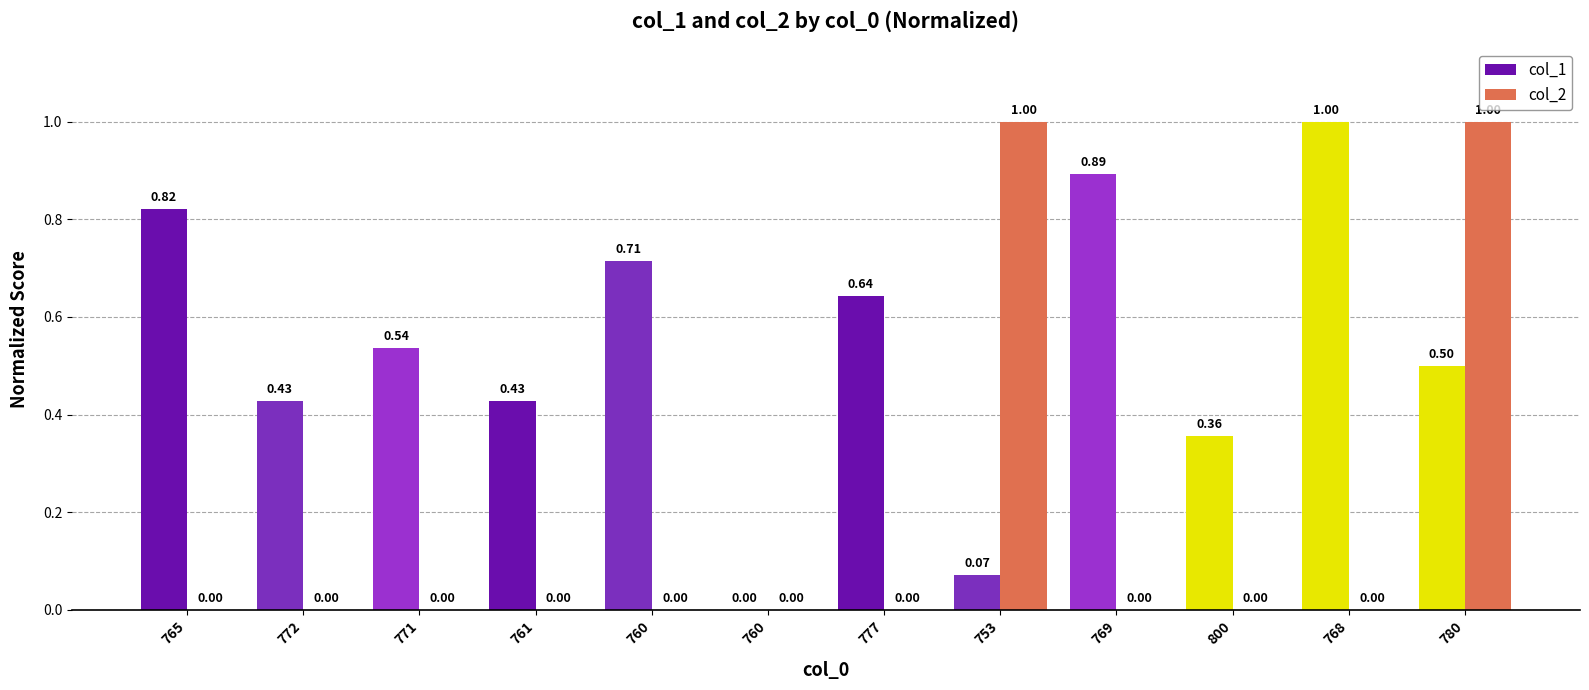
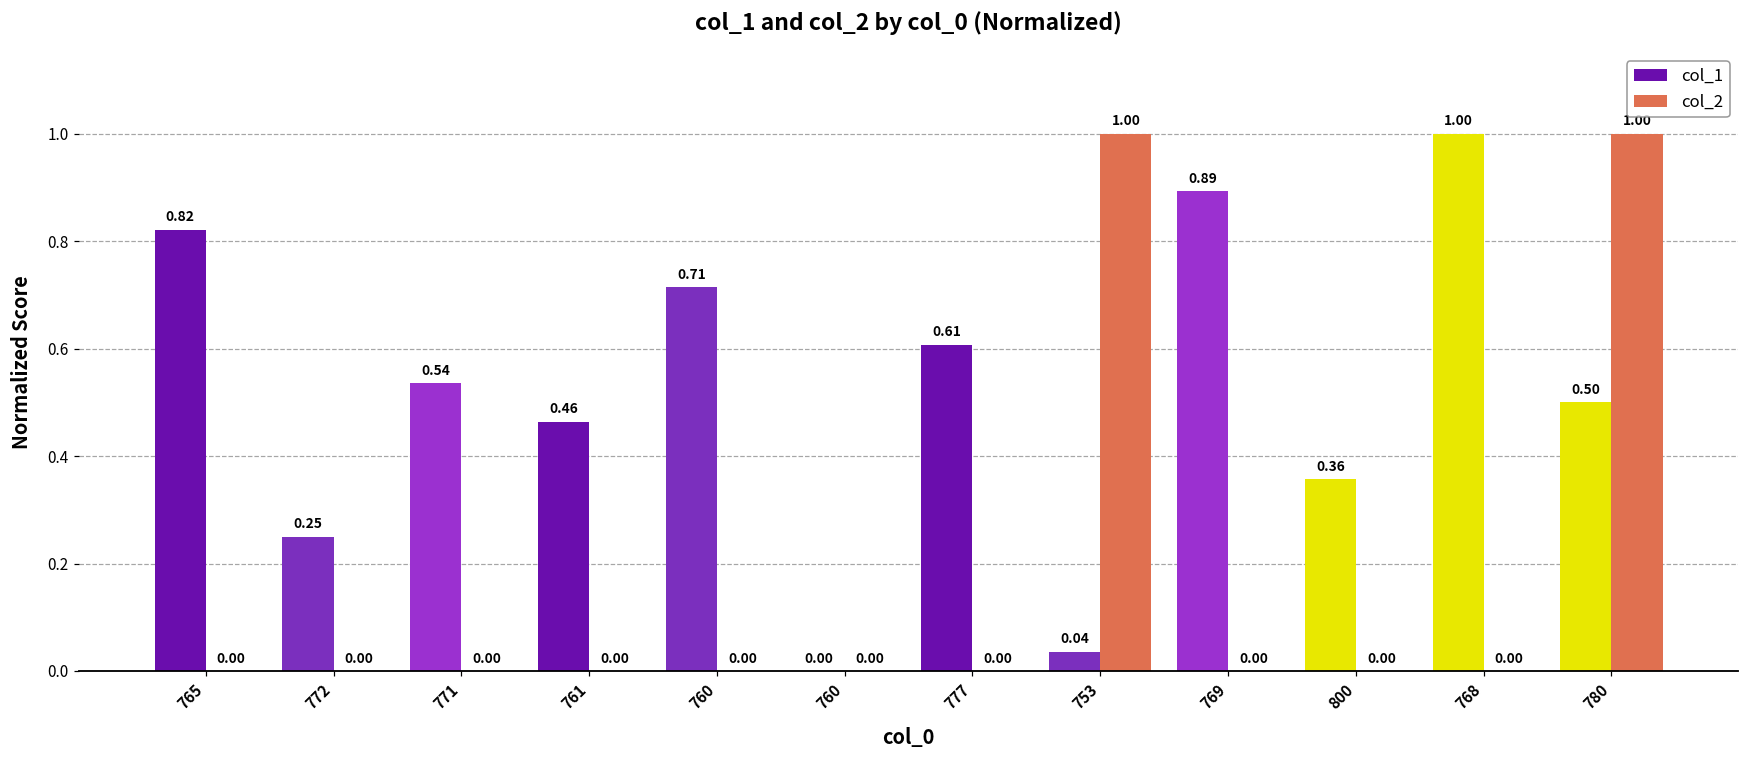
  {
    "col_1": {
      "765": 0.82,
-     "772": 0.43,
+     "772": 0.25,
      "771": 0.54,
-     "761": 0.43,
-     "777": 0.64,
-     "753": 0.07,
+     "761": 0.46,
+     "777": 0.61,
+     "753": 0.04,
      "769": 0.89,
      "800": 0.36,
      "768": 1.00,
      "780": 0.50
    },
    "col_2": {
      "765": 0.00,
      "772": 0.00,
      "771": 0.00,
      "761": 0.00,
      "777": 0.00,
      "753": 1.00,
      "769": 0.00,
      "800": 0.00,
      "768": 0.00
    }
  }
